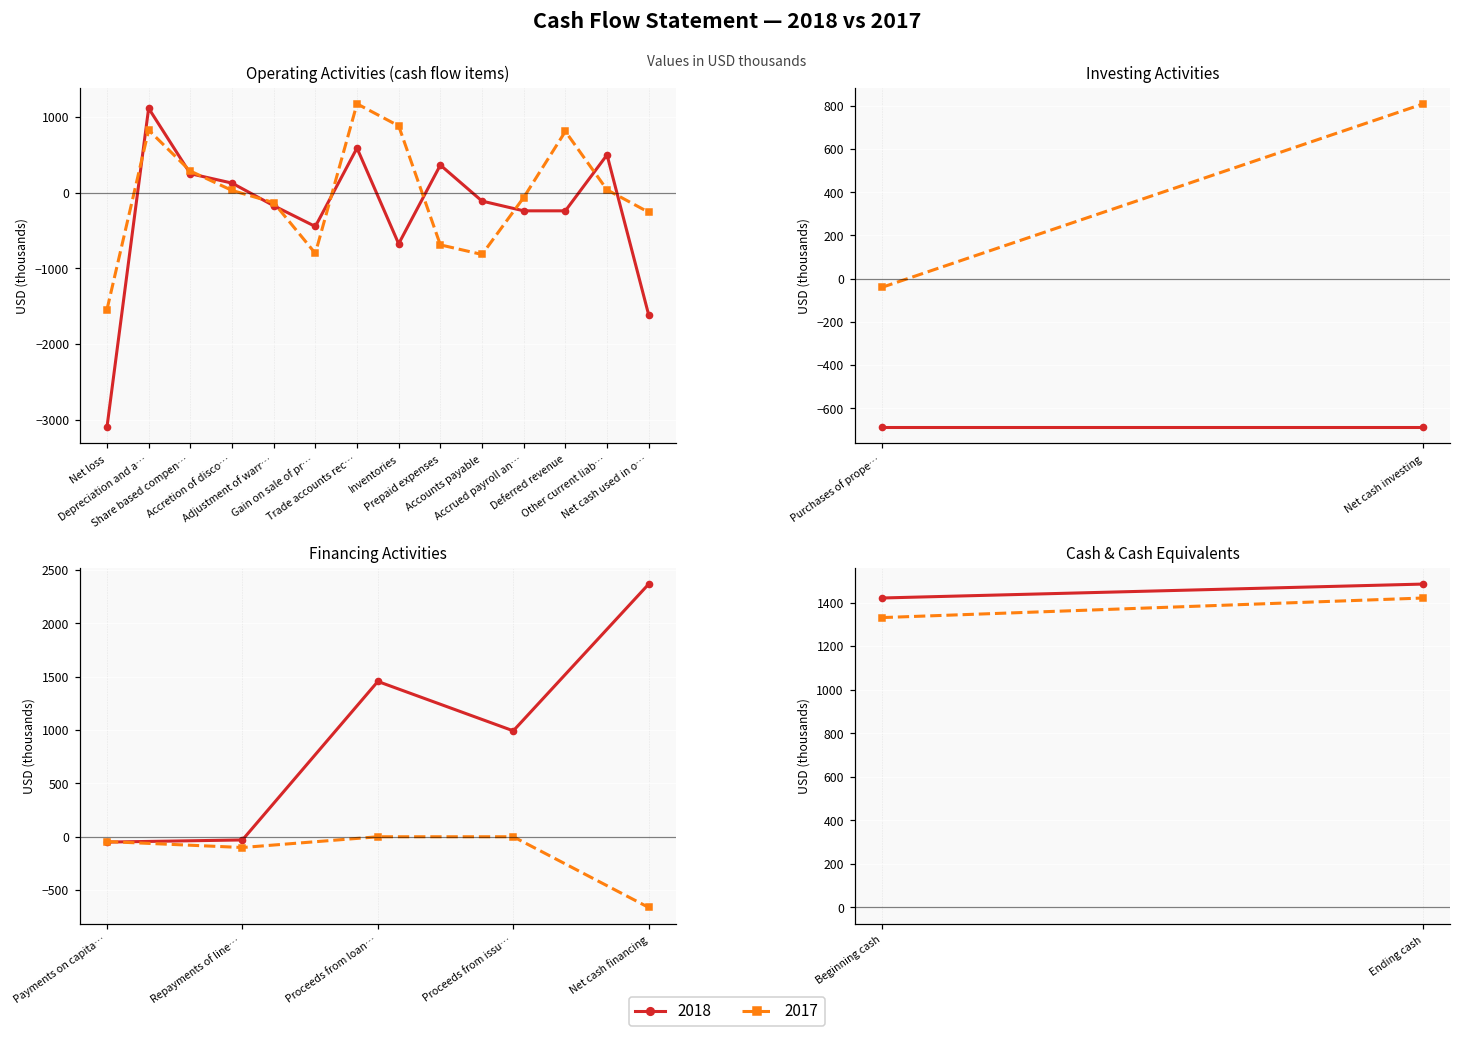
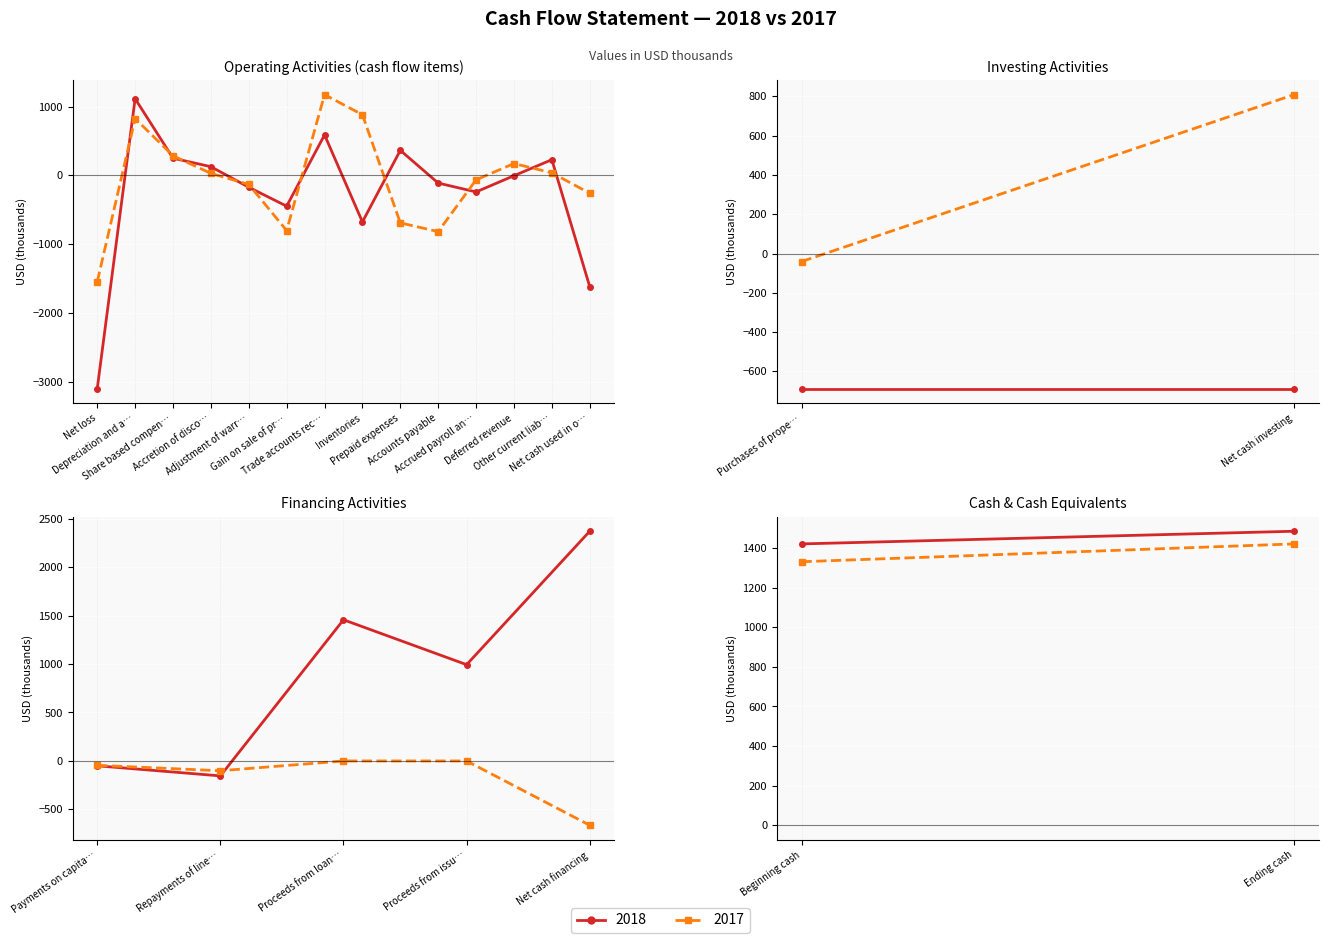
  {
    "Operating Activities (cash flow items)": {
      "2018": {
        "Net loss": -3100,
        "Depreciation and a…": 1100,
        "Accretion of disco…": 100,
        "Adjustment of warr…": -200,
        "Gain on sale of pr…": -400,
        "Trade accounts rec…": 600,
        "Inventories": -700,
        "Prepaid expenses": 400,
        "Accounts payable": -100,
        "Accrued payroll an…": -200,
-       "Deferred revenue": -200,
-       "Other current liab…": 500,
+       "Deferred revenue": 0,
+       "Other current liab…": 200,
        "Net cash used in o…": -1600
      },
      "2017": {
        "Net loss": -1500,
        "Depreciation and a…": 800,
        "Accretion of disco…": 0,
        "Adjustment of warr…": -100,
        "Gain on sale of pr…": -800,
        "Trade accounts rec…": 1200,
        "Inventories": 900,
        "Prepaid expenses": -700,
        "Accounts payable": -800,
        "Accrued payroll an…": -100,
-       "Deferred revenue": 800,
+       "Deferred revenue": 200,
        "Other current liab…": 0,
        "Net cash used in o…": -300
      }
    },
    "Investing Activities": {
      "2018": {
        "Purchases of prope…": -690,
        "Net cash investing": -690
      },
      "2017": {
        "Purchases of prope…": -40,
        "Net cash investing": 810
      }
    },
    "Financing Activities": {
      "2018": {
-       "Repayments of line…": 0,
+       "Repayments of line…": -200,
        "Proceeds from loan…": 1500,
        "Proceeds from issu…": 1000,
        "Net cash financing": 2400
      },
      "2017": {
        "Repayments of line…": -100,
        "Proceeds from loan…": 0,
        "Proceeds from issu…": 0,
        "Net cash financing": -700
      }
    },
    "Cash & Cash Equivalents": {
      "2018": {
        "Beginning cash": 1420,
        "Ending cash": 1490
      },
      "2017": {
        "Beginning cash": 1330,
        "Ending cash": 1420
      }
    }
  }
